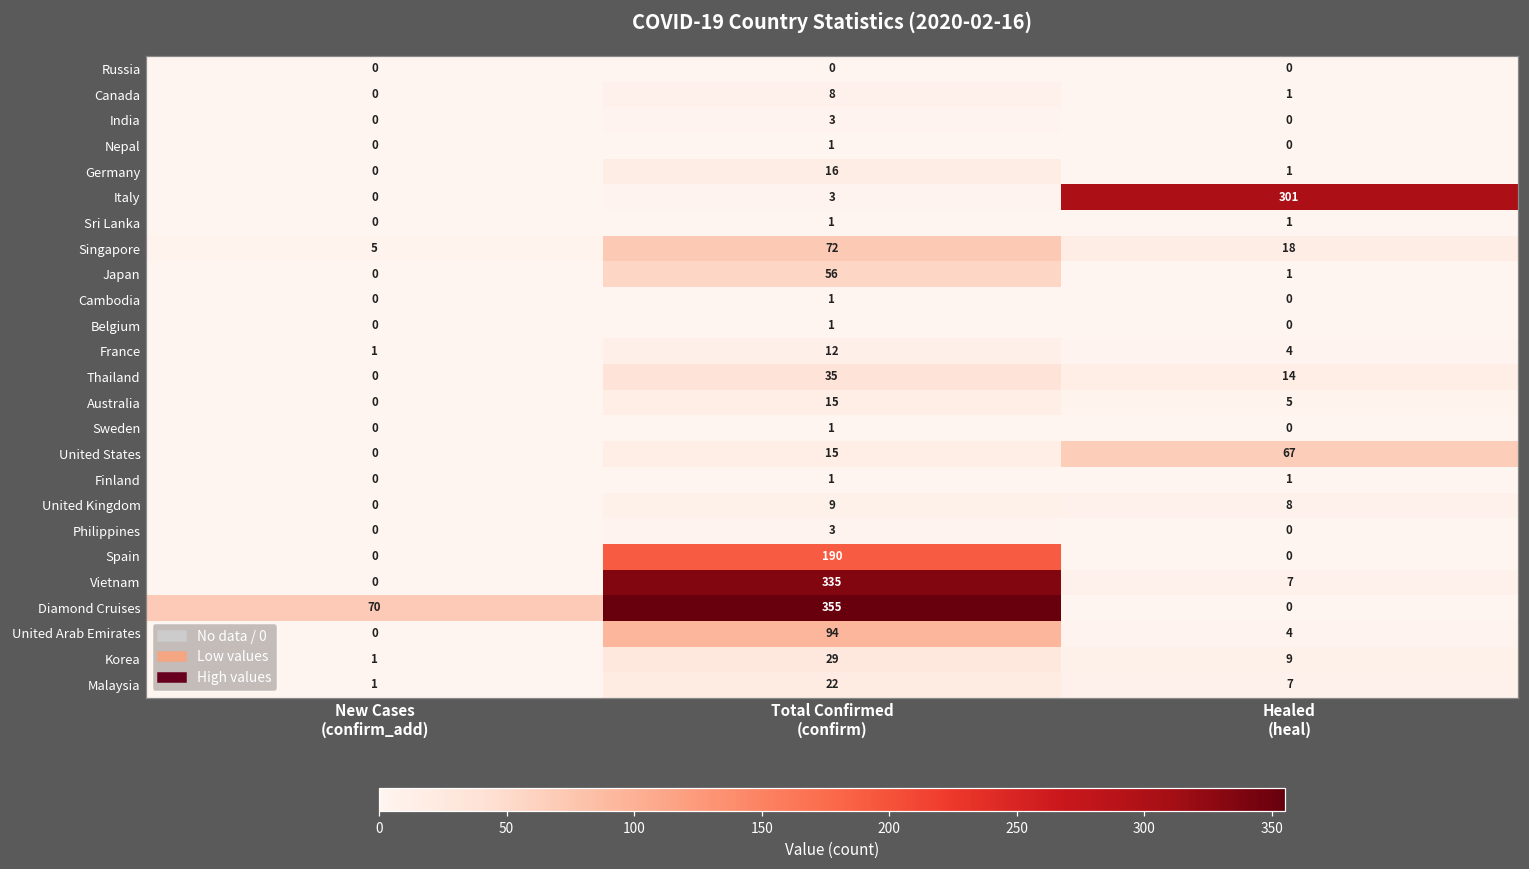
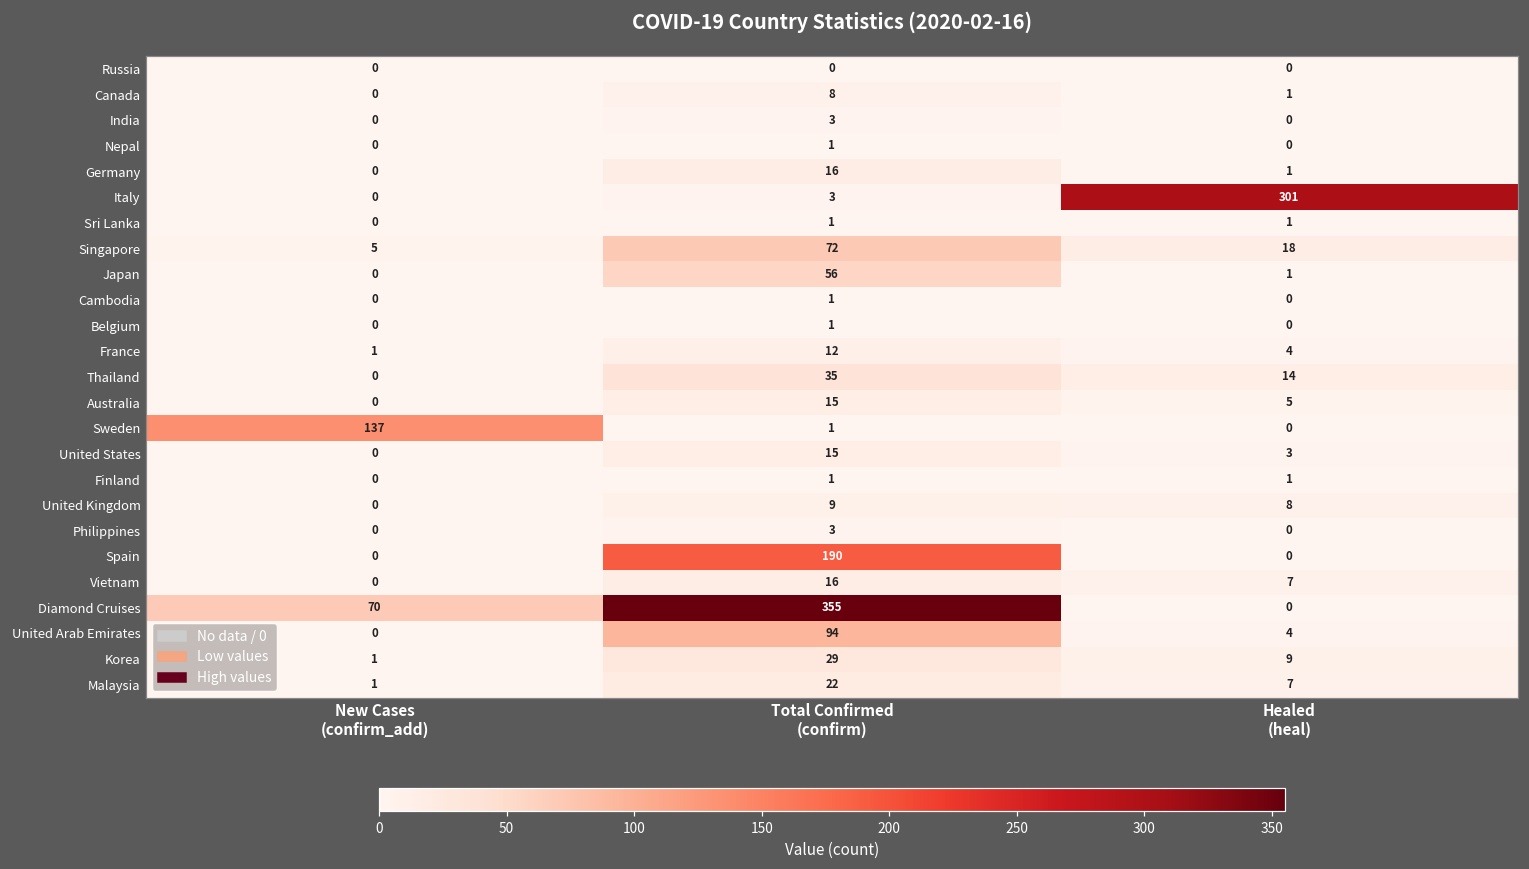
  {
    "Russia": {
      "New Cases (confirm_add)": 0,
      "Total Confirmed (confirm)": 0,
      "Healed (heal)": 0
    },
    "Canada": {
      "New Cases (confirm_add)": 0,
      "Total Confirmed (confirm)": 8,
      "Healed (heal)": 1
    },
    "India": {
      "New Cases (confirm_add)": 0,
      "Total Confirmed (confirm)": 3,
      "Healed (heal)": 0
    },
    "Nepal": {
      "New Cases (confirm_add)": 0,
      "Total Confirmed (confirm)": 1,
      "Healed (heal)": 0
    },
    "Germany": {
      "New Cases (confirm_add)": 0,
      "Total Confirmed (confirm)": 16,
      "Healed (heal)": 1
    },
    "Italy": {
      "New Cases (confirm_add)": 0,
      "Total Confirmed (confirm)": 3,
      "Healed (heal)": 301
    },
    "Sri Lanka": {
      "New Cases (confirm_add)": 0,
      "Total Confirmed (confirm)": 1,
      "Healed (heal)": 1
    },
    "Singapore": {
      "New Cases (confirm_add)": 5,
      "Total Confirmed (confirm)": 72,
      "Healed (heal)": 18
    },
    "Japan": {
      "New Cases (confirm_add)": 0,
      "Total Confirmed (confirm)": 56,
      "Healed (heal)": 1
    },
    "Cambodia": {
      "New Cases (confirm_add)": 0,
      "Total Confirmed (confirm)": 1,
      "Healed (heal)": 0
    },
    "Belgium": {
      "New Cases (confirm_add)": 0,
      "Total Confirmed (confirm)": 1,
      "Healed (heal)": 0
    },
    "France": {
      "New Cases (confirm_add)": 1,
      "Total Confirmed (confirm)": 12,
      "Healed (heal)": 4
    },
    "Thailand": {
      "New Cases (confirm_add)": 0,
      "Total Confirmed (confirm)": 35,
      "Healed (heal)": 14
    },
    "Australia": {
      "New Cases (confirm_add)": 0,
      "Total Confirmed (confirm)": 15,
      "Healed (heal)": 5
    },
    "Sweden": {
-     "New Cases (confirm_add)": 0,
+     "New Cases (confirm_add)": 137,
      "Total Confirmed (confirm)": 1,
      "Healed (heal)": 0
    },
    "United States": {
      "New Cases (confirm_add)": 0,
      "Total Confirmed (confirm)": 15,
-     "Healed (heal)": 67
+     "Healed (heal)": 3
    },
    "Finland": {
      "New Cases (confirm_add)": 0,
      "Total Confirmed (confirm)": 1,
      "Healed (heal)": 1
    },
    "United Kingdom": {
      "New Cases (confirm_add)": 0,
      "Total Confirmed (confirm)": 9,
      "Healed (heal)": 8
    },
    "Philippines": {
      "New Cases (confirm_add)": 0,
      "Total Confirmed (confirm)": 3,
      "Healed (heal)": 0
    },
    "Spain": {
      "New Cases (confirm_add)": 0,
      "Total Confirmed (confirm)": 190,
      "Healed (heal)": 0
    },
    "Vietnam": {
      "New Cases (confirm_add)": 0,
-     "Total Confirmed (confirm)": 335,
+     "Total Confirmed (confirm)": 16,
      "Healed (heal)": 7
    },
    "Diamond Cruises": {
      "New Cases (confirm_add)": 70,
      "Total Confirmed (confirm)": 355,
      "Healed (heal)": 0
    },
    "United Arab Emirates": {
      "New Cases (confirm_add)": 0,
      "Total Confirmed (confirm)": 94,
      "Healed (heal)": 4
    },
    "Korea": {
      "New Cases (confirm_add)": 1,
      "Total Confirmed (confirm)": 29,
      "Healed (heal)": 9
    },
    "Malaysia": {
      "New Cases (confirm_add)": 1,
      "Total Confirmed (confirm)": 22,
      "Healed (heal)": 7
    }
  }
